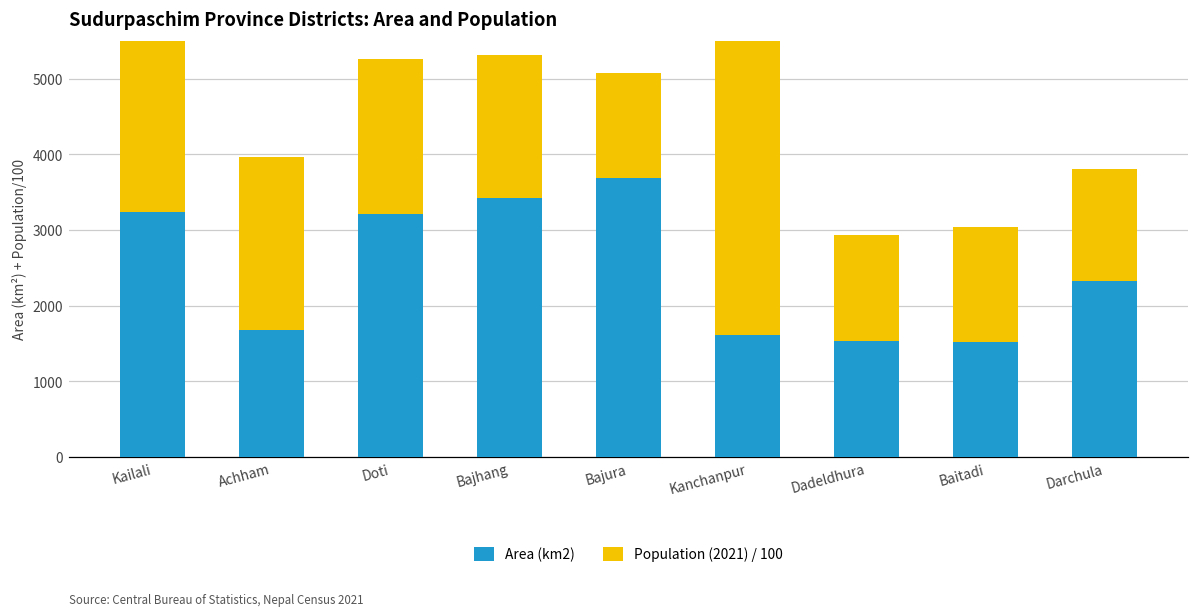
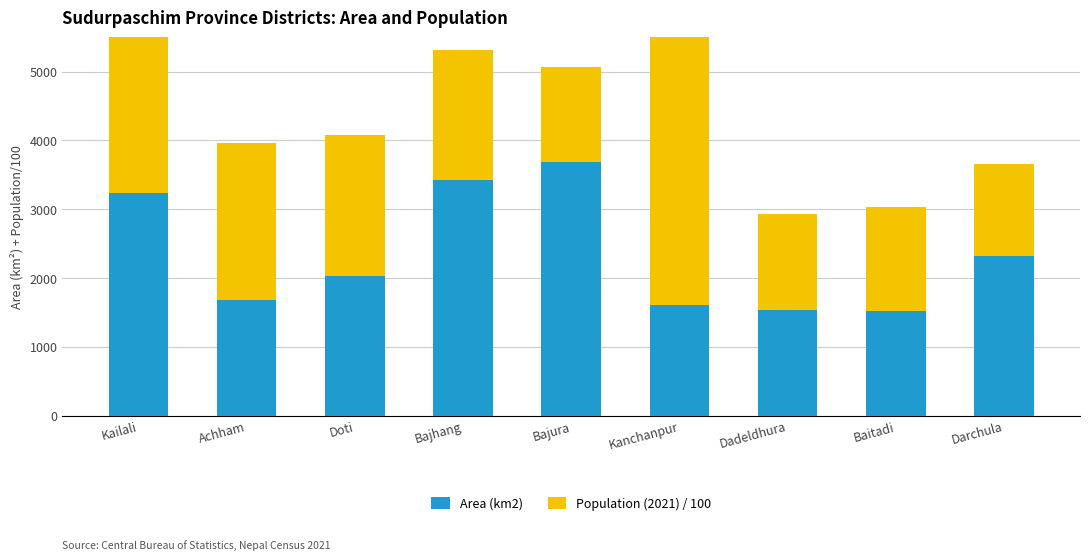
  {
    "Area (km2)": {
      "Kailali": 3200,
      "Achham": 1700,
-     "Doti": 3200,
+     "Doti": 2000,
      "Bajhang": 3400,
      "Bajura": 3700,
      "Kanchanpur": 1600,
      "Dadeldhura": 1500,
      "Baitadi": 1500,
      "Darchula": 2300
    },
    "Population (2021) / 100": {
      "Achham": 2300,
      "Doti": 2000,
      "Bajhang": 1900,
      "Bajura": 1400,
      "Dadeldhura": 1400,
      "Baitadi": 1500,
-     "Darchula": 1500
+     "Darchula": 1300
    }
  }
